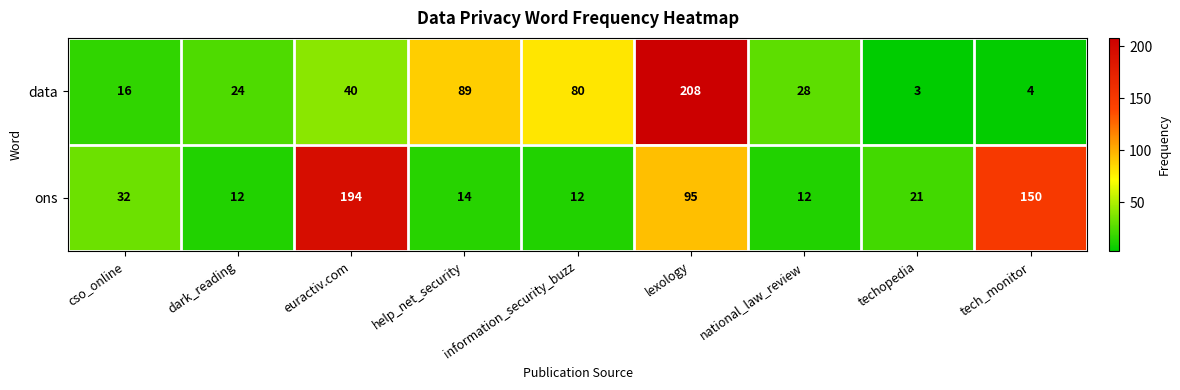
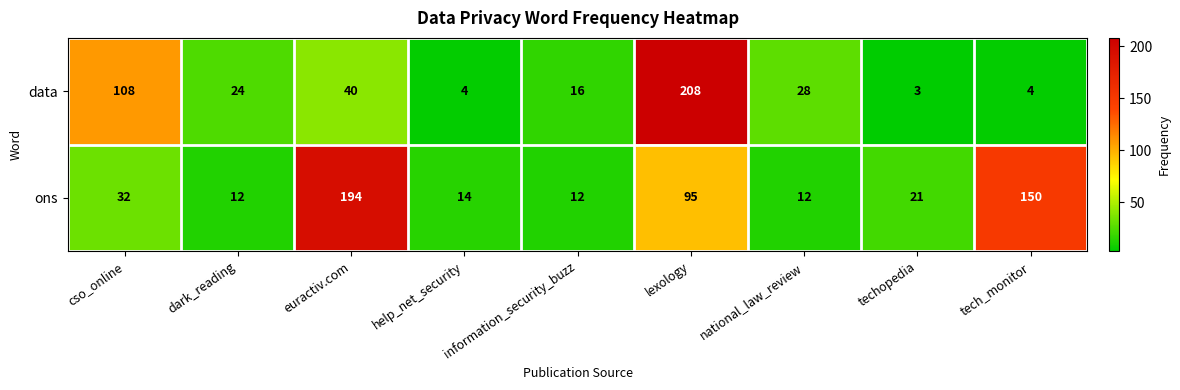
  {
    "data": {
-     "cso_online": 16,
+     "cso_online": 108,
      "dark_reading": 24,
      "euractiv.com": 40,
-     "help_net_security": 89,
-     "information_security_buzz": 80,
+     "help_net_security": 4,
+     "information_security_buzz": 16,
      "lexology": 208,
      "national_law_review": 28,
      "techopedia": 3,
      "tech_monitor": 4
    },
    "ons": {
      "cso_online": 32,
      "dark_reading": 12,
      "euractiv.com": 194,
      "help_net_security": 14,
      "information_security_buzz": 12,
      "lexology": 95,
      "national_law_review": 12,
      "techopedia": 21,
      "tech_monitor": 150
    }
  }
